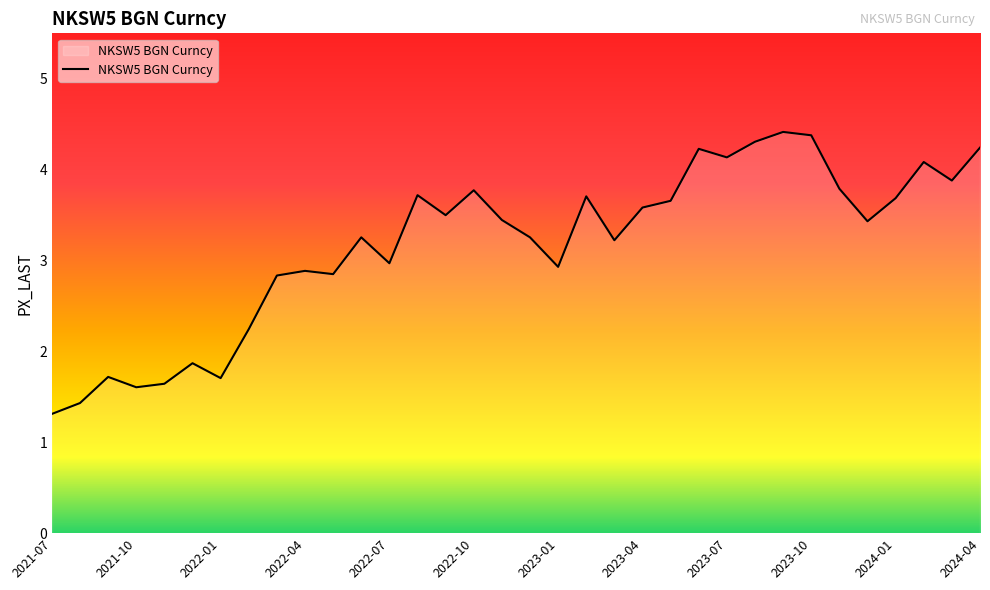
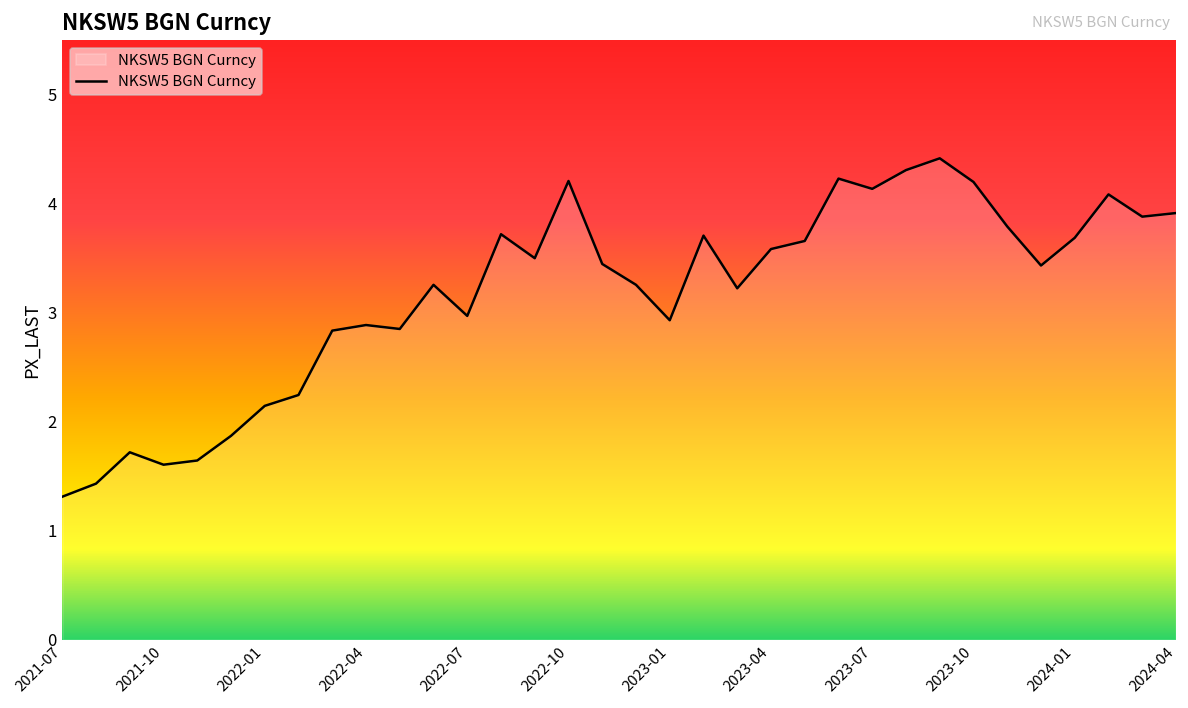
  {
    "2021-07": 1.3,
    "2021-10": 1.6,
-   "2022-01": 1.7,
+   "2022-01": 2.1,
    "2022-04": 2.9,
    "2022-07": 3.0,
-   "2022-10": 3.8,
+   "2022-10": 4.2,
    "2023-01": 2.9,
    "2023-04": 3.6,
    "2023-07": 4.1,
-   "2023-10": 4.4,
+   "2023-10": 4.2,
    "2024-01": 3.7,
-   "2024-04": 4.2
+   "2024-04": 3.9
  }
